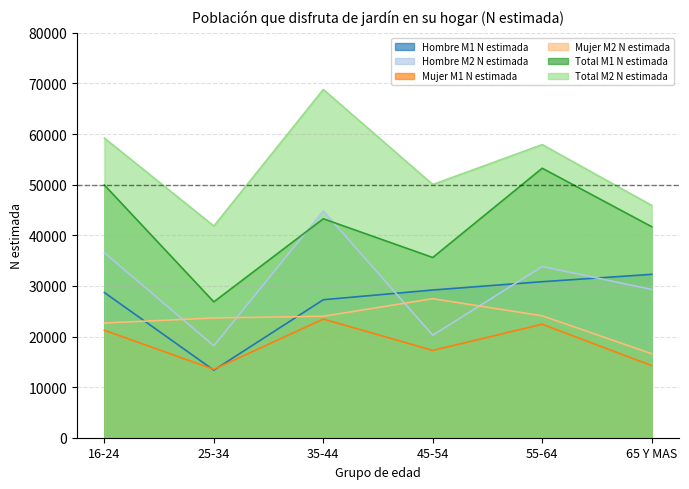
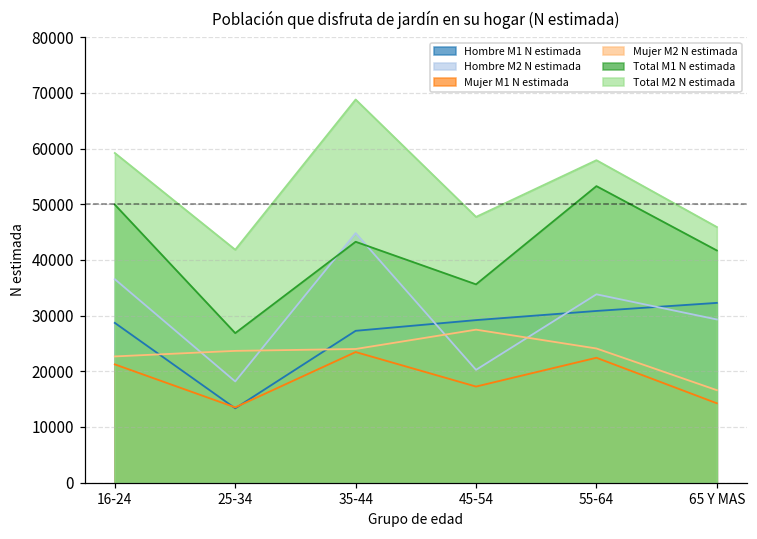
  {
    "Hombre M1 N estimada": {
      "16-24": 29000,
      "35-44": 27000,
      "45-54": 29000,
      "55-64": 31000,
      "65 Y MAS": 32000
    },
    "Hombre M2 N estimada": {
      "16-24": 37000,
      "25-34": 18000,
      "35-44": 45000,
      "45-54": 20000,
      "55-64": 34000,
      "65 Y MAS": 29000
    },
    "Mujer M1 N estimada": {
      "16-24": 21000,
      "35-44": 23000,
      "45-54": 17000,
      "55-64": 22000,
      "65 Y MAS": 14000
    },
    "Mujer M2 N estimada": {
      "16-24": 23000,
      "25-34": 24000,
      "35-44": 24000,
      "45-54": 27000,
      "55-64": 24000,
      "65 Y MAS": 17000
    },
    "Total M1 N estimada": {
      "16-24": 50000,
      "25-34": 27000,
      "35-44": 43000,
      "45-54": 36000,
      "55-64": 53000,
      "65 Y MAS": 42000
    },
    "Total M2 N estimada": {
      "16-24": 59000,
      "25-34": 42000,
      "35-44": 69000,
-     "45-54": 50000,
+     "45-54": 48000,
      "55-64": 58000,
      "65 Y MAS": 46000
    }
  }
